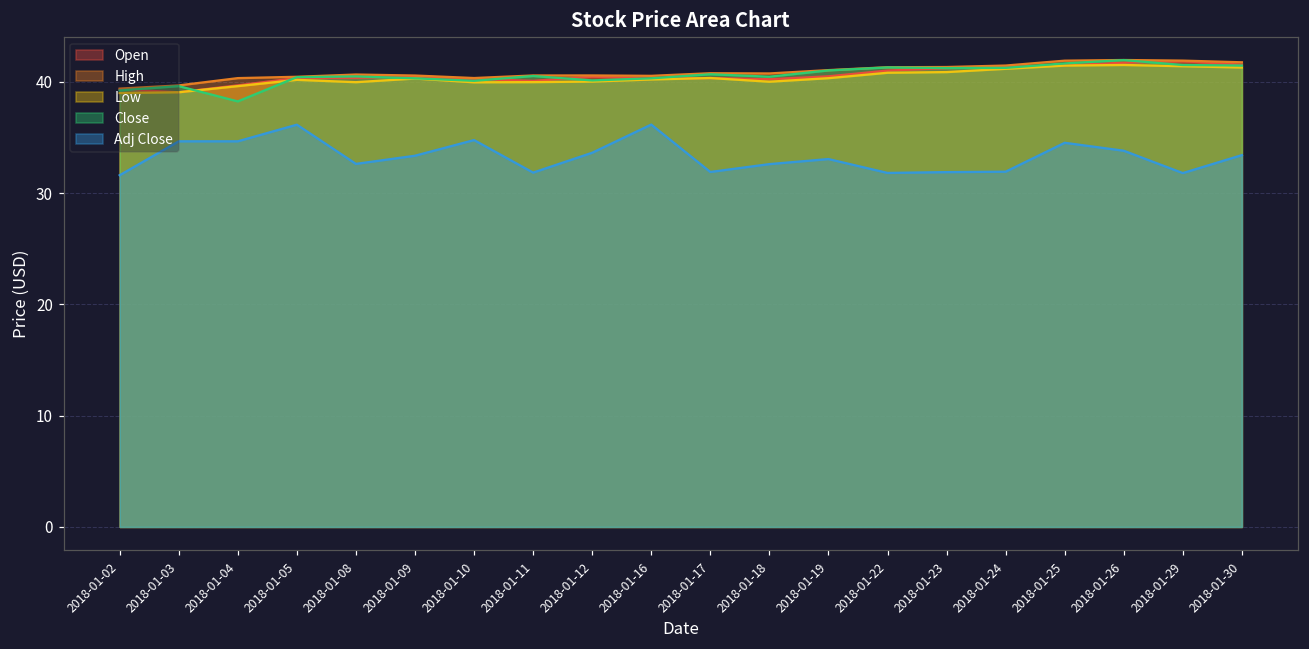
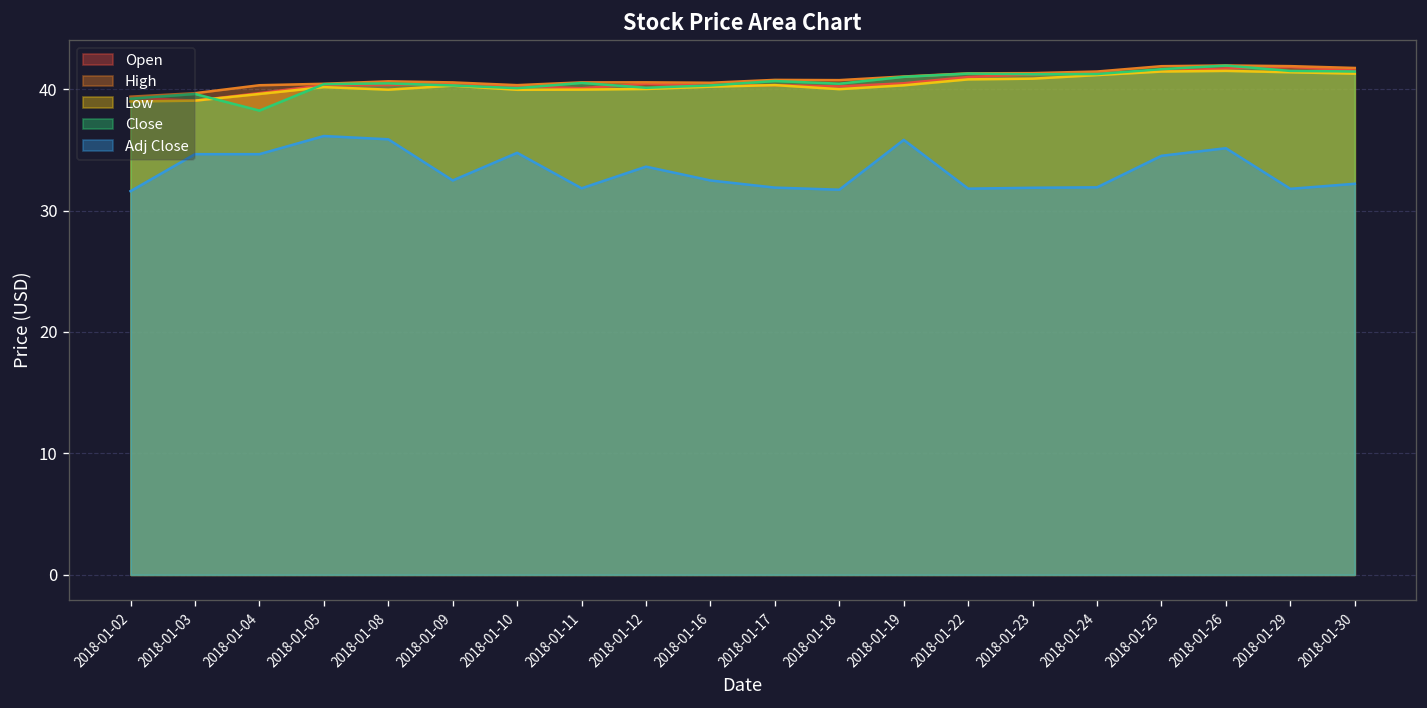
  {
    "Close": {
      "2018-01-04": 38.2
    },
    "Adj Close": {
      "2018-01-02": 31.6,
      "2018-01-03": 34.6,
      "2018-01-04": 34.6,
      "2018-01-05": 36.1,
-     "2018-01-08": 32.6,
-     "2018-01-09": 33.3,
+     "2018-01-08": 35.9,
+     "2018-01-09": 32.5,
      "2018-01-10": 34.8,
      "2018-01-11": 31.8,
      "2018-01-12": 33.6,
-     "2018-01-16": 36.2,
+     "2018-01-16": 32.5,
      "2018-01-17": 31.9,
-     "2018-01-18": 32.6,
-     "2018-01-19": 33.1,
+     "2018-01-18": 31.7,
+     "2018-01-19": 35.8,
      "2018-01-22": 31.8,
      "2018-01-23": 31.9,
      "2018-01-24": 31.9,
      "2018-01-25": 34.5,
-     "2018-01-26": 33.8,
+     "2018-01-26": 35.1,
      "2018-01-29": 31.8,
-     "2018-01-30": 33.4
+     "2018-01-30": 32.2
    }
  }
